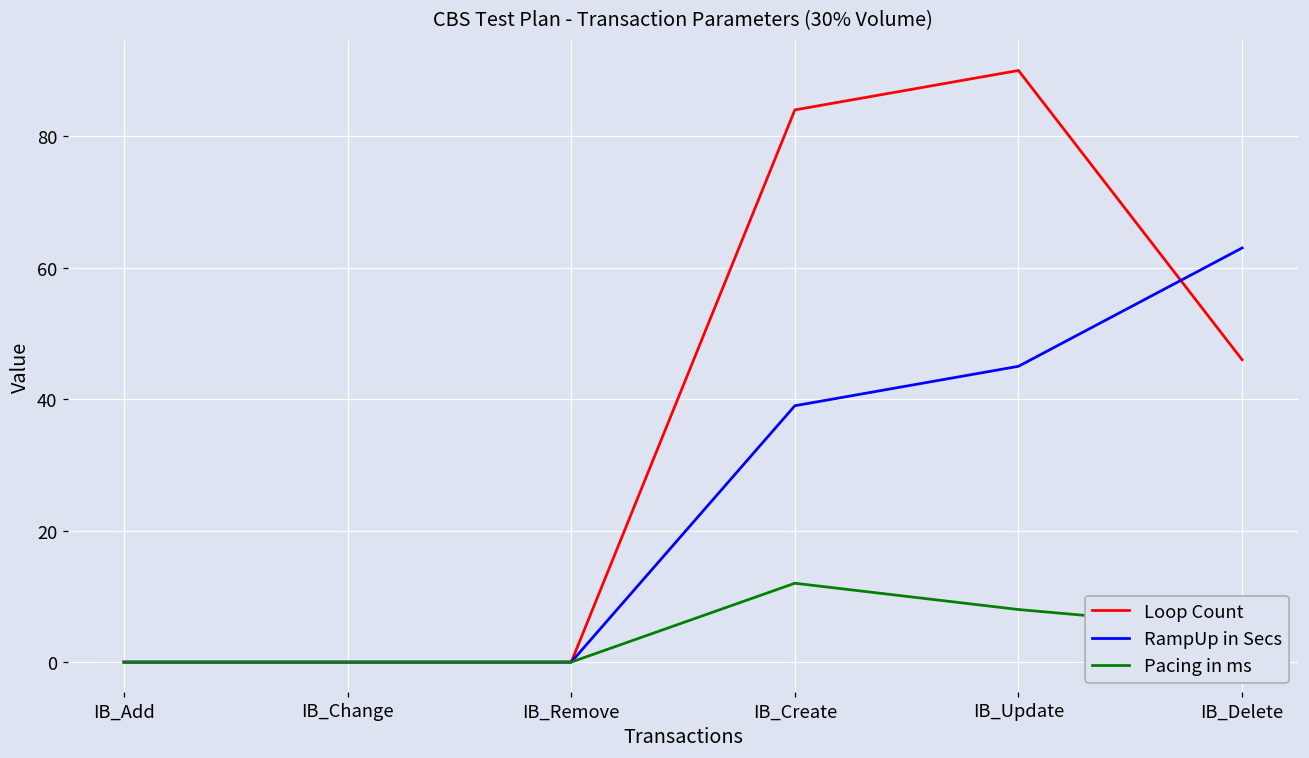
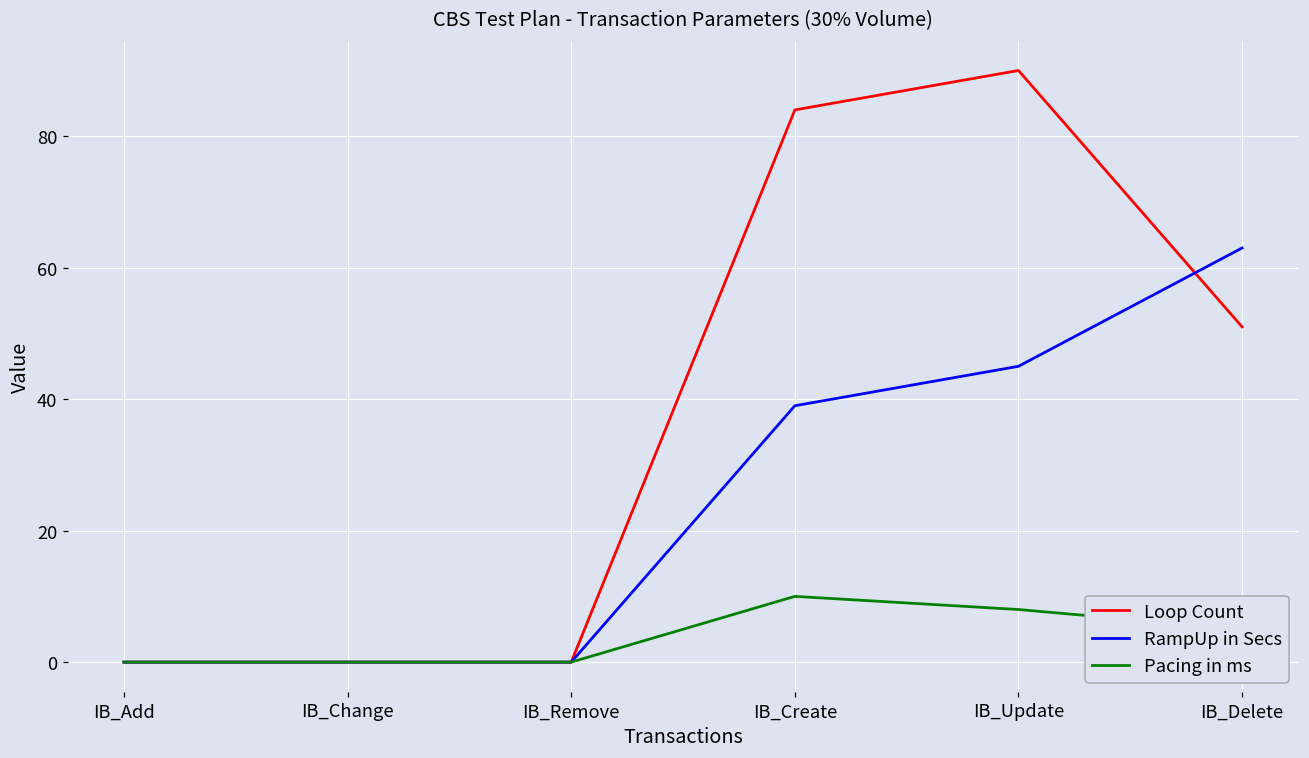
  {
    "Loop Count": {
      "IB_Create": 84,
      "IB_Update": 90,
-     "IB_Delete": 46
+     "IB_Delete": 51
    },
    "RampUp in Secs": {
      "IB_Create": 39,
      "IB_Update": 45,
      "IB_Delete": 63
    },
    "Pacing in ms": {
-     "IB_Create": 12,
+     "IB_Create": 10,
      "IB_Update": 8
    }
  }
